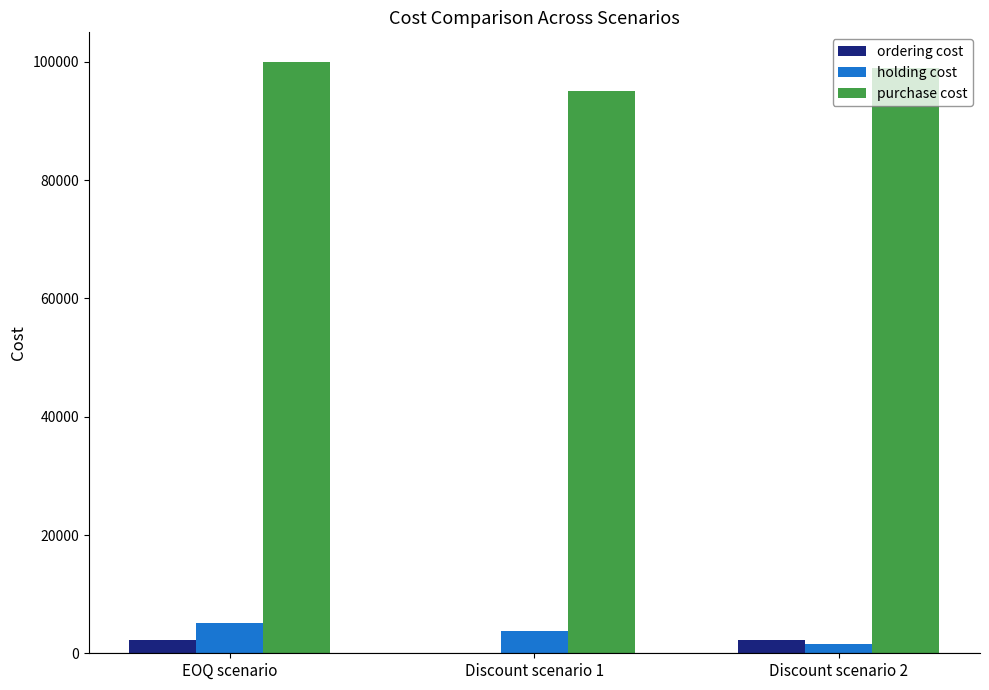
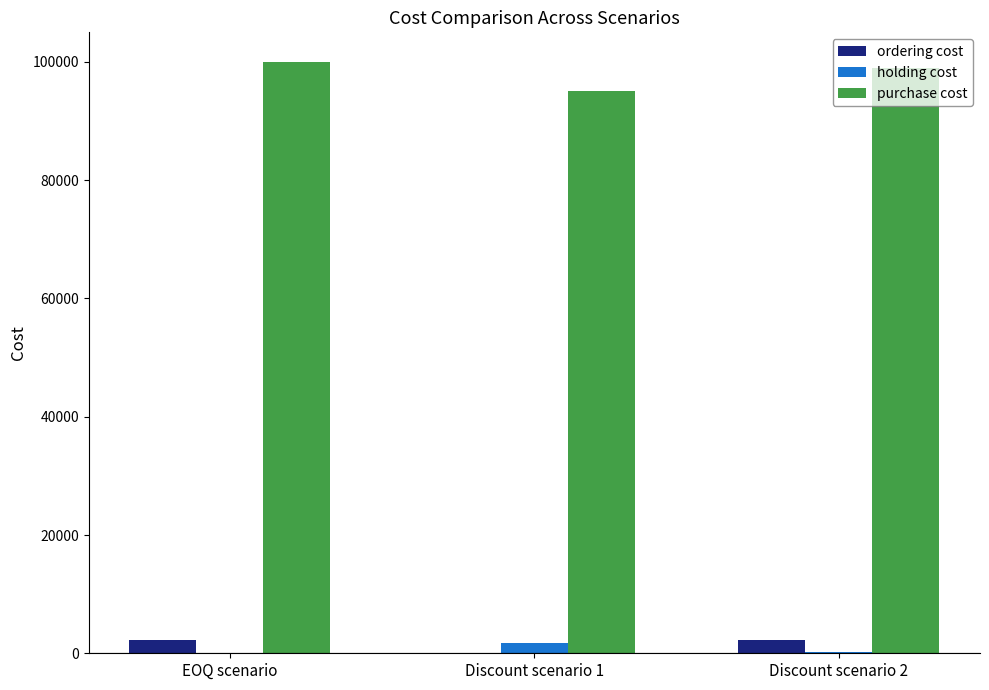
  {
    "ordering cost": {
      "EOQ scenario": 2000,
      "Discount scenario 2": 2000
    },
    "holding cost": {
-     "EOQ scenario": 5000,
-     "Discount scenario 1": 4000,
-     "Discount scenario 2": 2000
+     "EOQ scenario": 0,
+     "Discount scenario 1": 2000,
+     "Discount scenario 2": 0
    },
    "purchase cost": {
      "EOQ scenario": 100000,
      "Discount scenario 1": 95000
    }
  }
